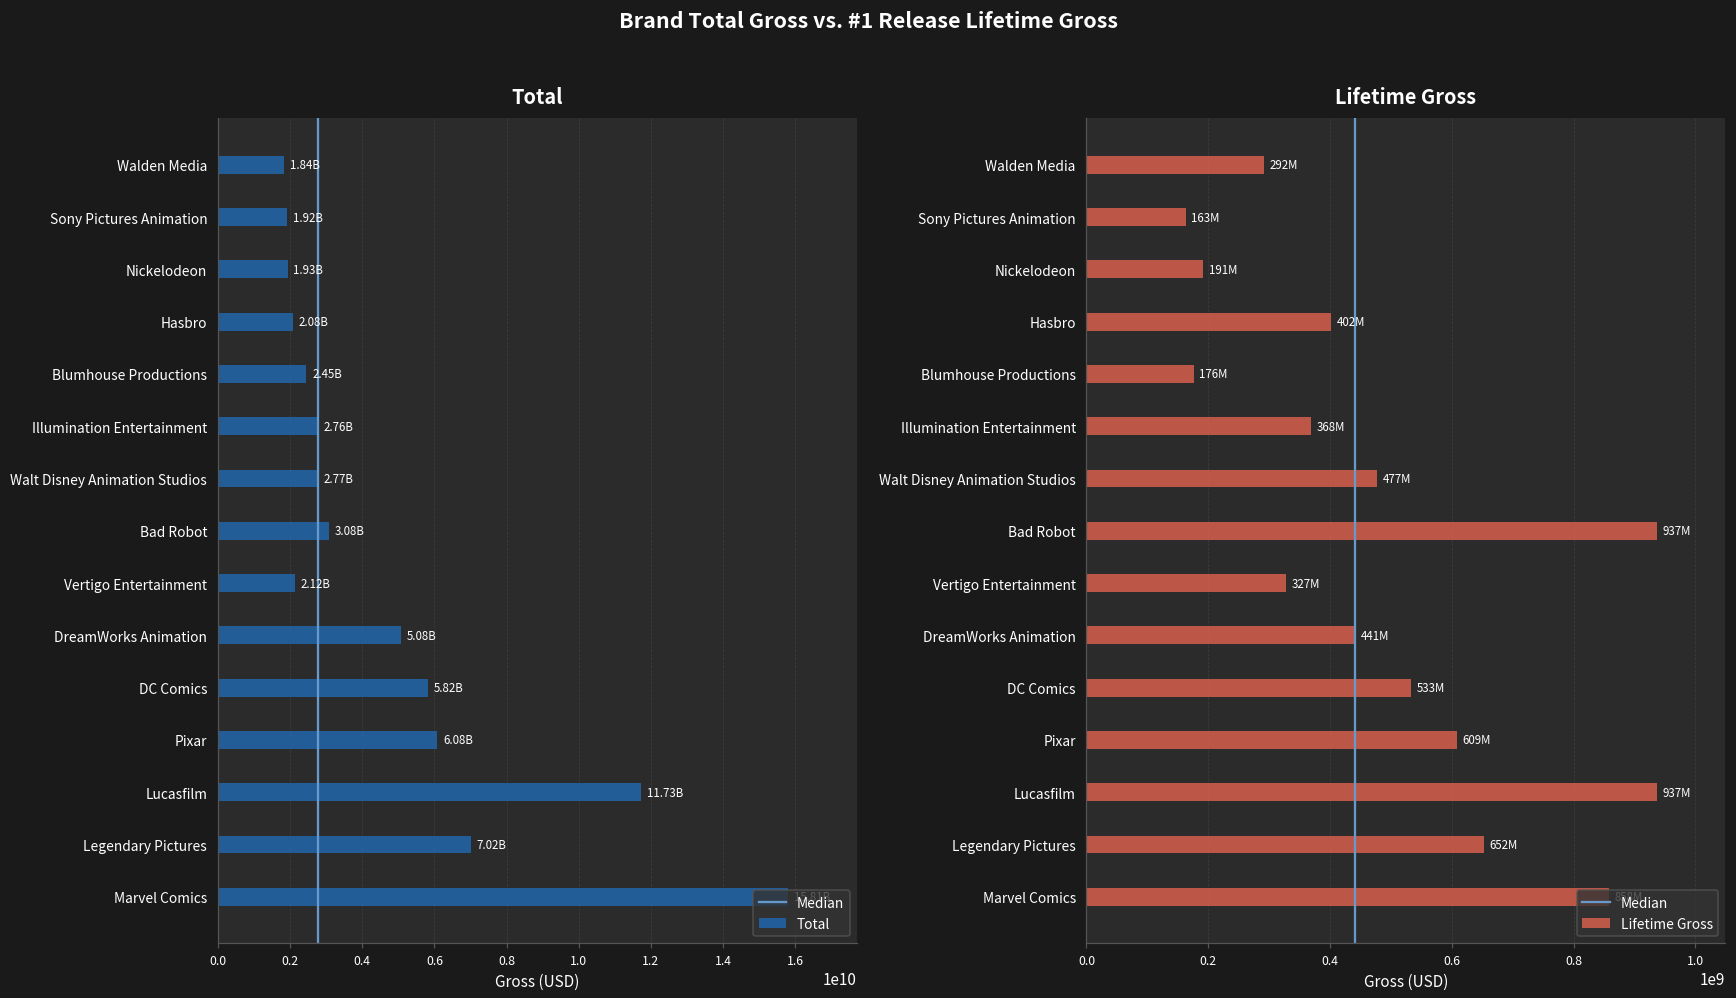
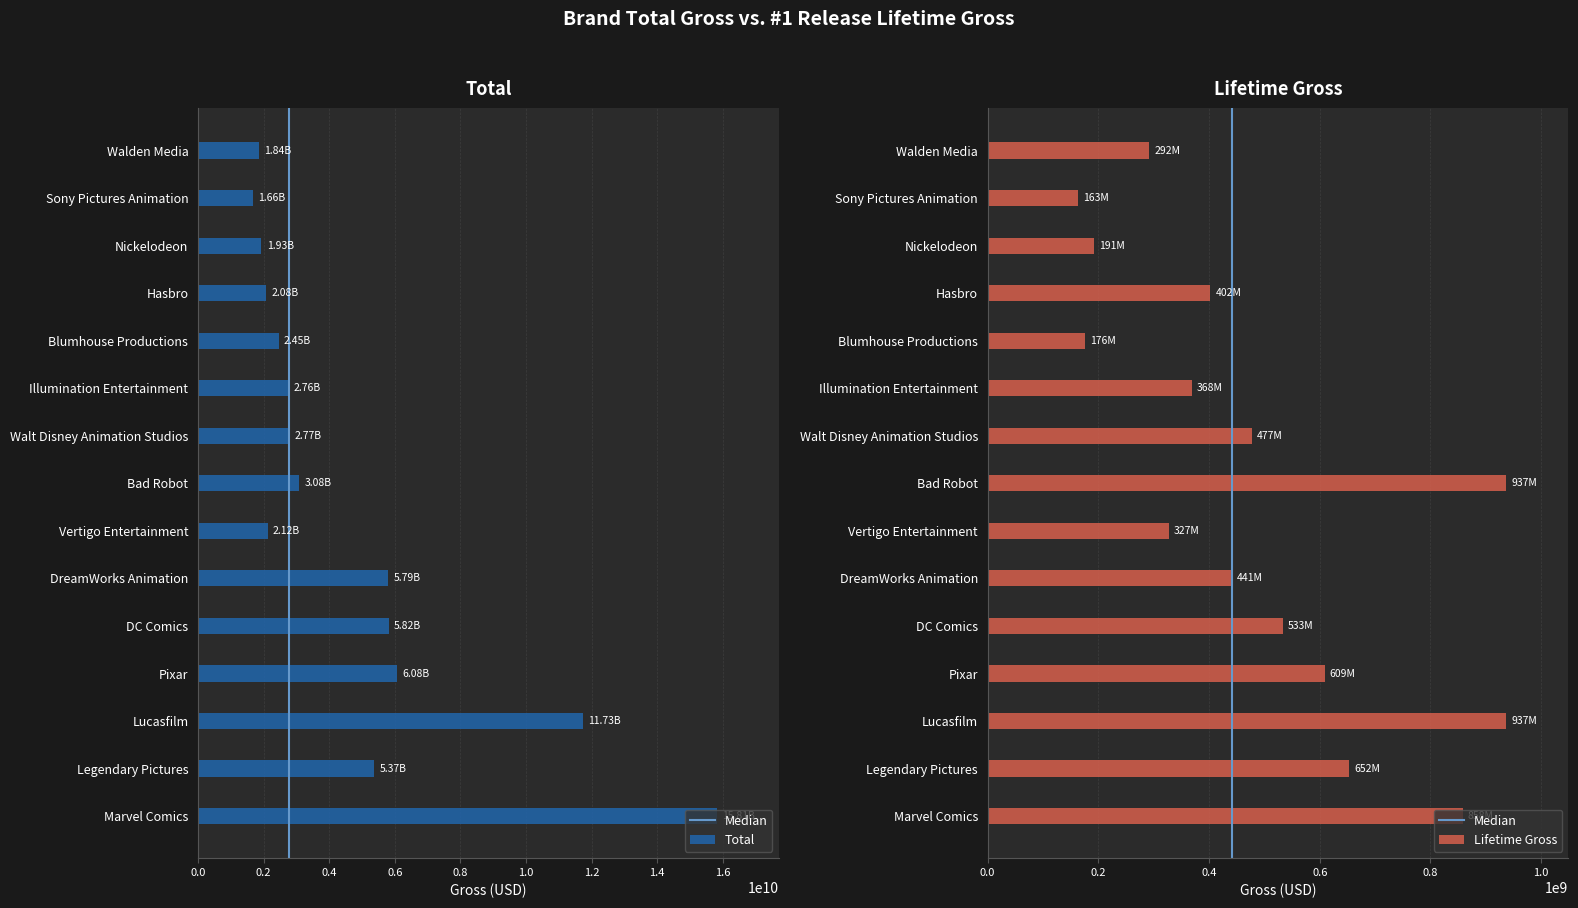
  {
    "Total": {
      "Walden Media": "1.84B",
-     "Sony Pictures Animation": "1.92B",
+     "Sony Pictures Animation": "1.66B",
      "Nickelodeon": "1.93B",
      "Hasbro": "2.08B",
      "Blumhouse Productions": "2.45B",
      "Illumination Entertainment": "2.76B",
      "Walt Disney Animation Studios": "2.77B",
      "Bad Robot": "3.08B",
      "Vertigo Entertainment": "2.12B",
-     "DreamWorks Animation": "5.08B",
+     "DreamWorks Animation": "5.79B",
      "DC Comics": "5.82B",
      "Pixar": "6.08B",
      "Lucasfilm": "11.73B",
-     "Legendary Pictures": "7.02B"
+     "Legendary Pictures": "5.37B"
    },
    "Lifetime Gross": {
      "Walden Media": "292M",
      "Sony Pictures Animation": "163M",
      "Nickelodeon": "191M",
      "Hasbro": "402M",
      "Blumhouse Productions": "176M",
      "Illumination Entertainment": "368M",
      "Walt Disney Animation Studios": "477M",
      "Bad Robot": "937M",
      "Vertigo Entertainment": "327M",
      "DreamWorks Animation": "441M",
      "DC Comics": "533M",
      "Pixar": "609M",
      "Lucasfilm": "937M",
      "Legendary Pictures": "652M"
    }
  }
